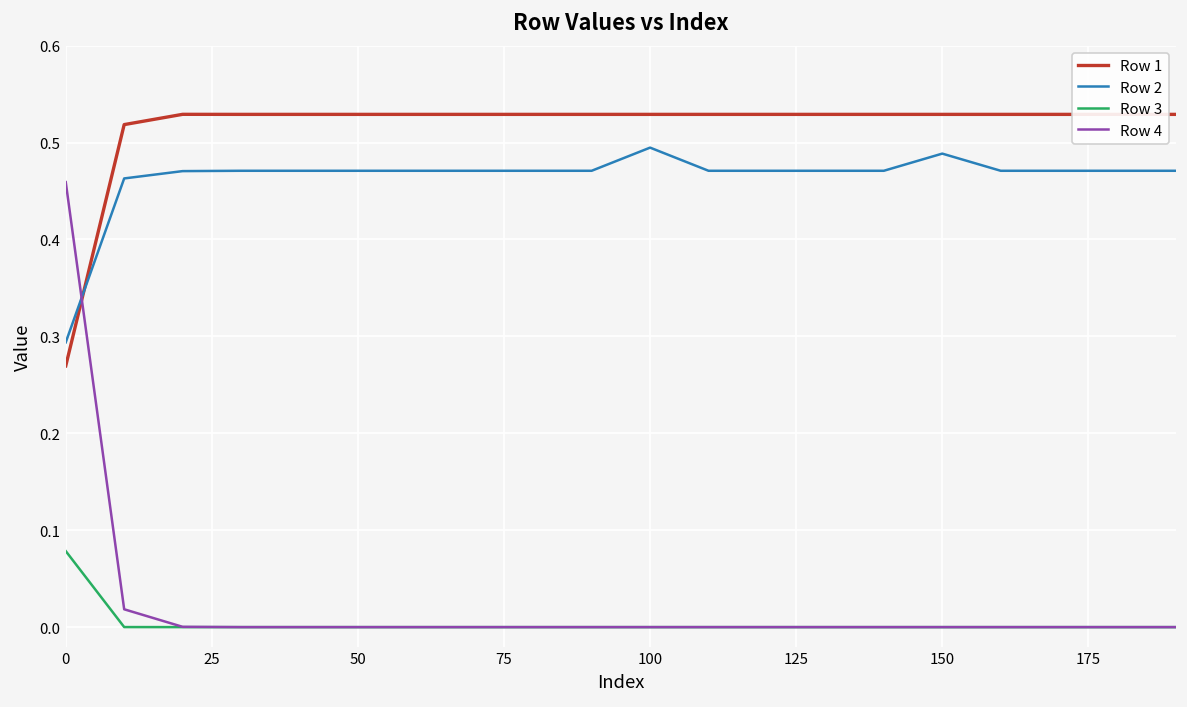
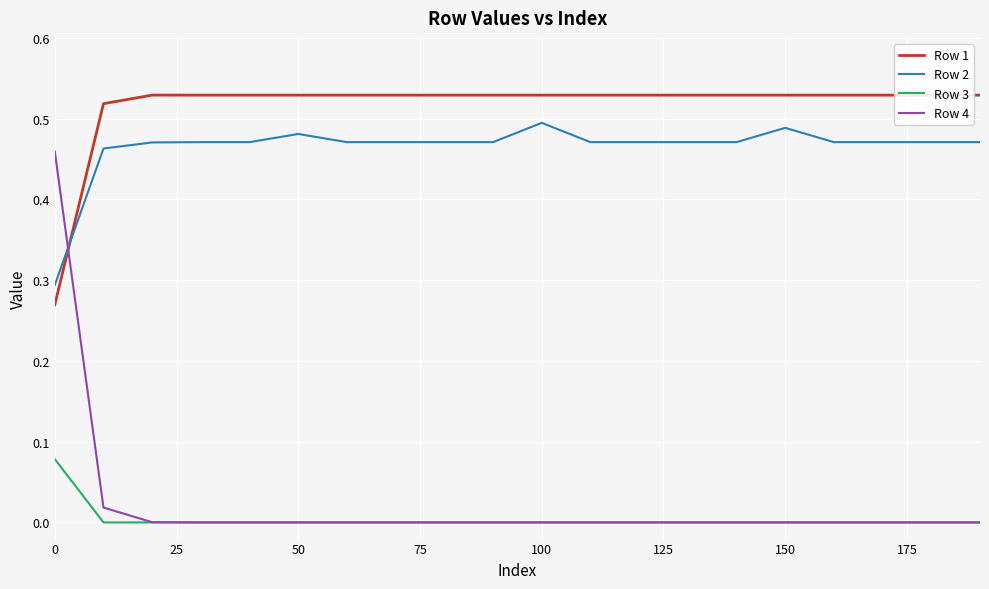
  {
    "Row 1": {
      "0": 0.27,
      "50": 0.53,
      "100": 0.53,
      "150": 0.53
    },
    "Row 2": {
      "0": 0.29,
-     "50": 0.47,
+     "50": 0.48,
      "100": 0.49,
      "150": 0.49
    },
    "Row 3": {
      "0": 0.08
    },
    "Row 4": {
      "0": 0.46
    }
  }
